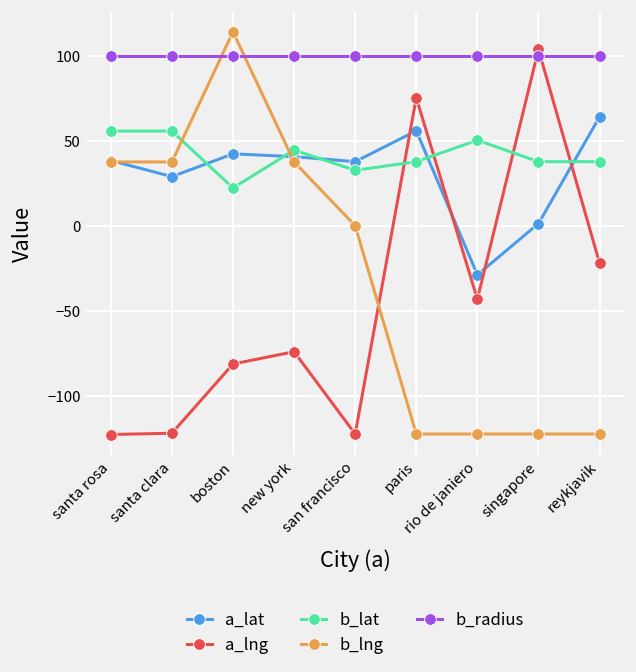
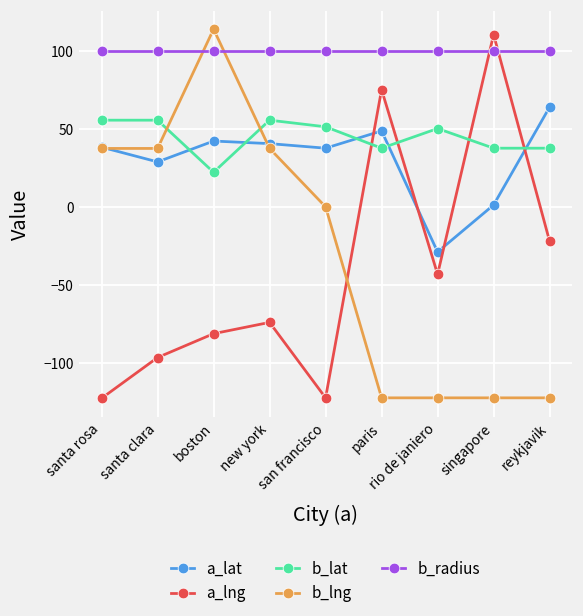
  {
    "a_lat": {
      "santa clara": 29,
      "boston": 42,
      "new york": 41,
      "san francisco": 38,
-     "paris": 56,
+     "paris": 49,
      "rio de janiero": -29,
      "singapore": 1,
      "reykjavik": 64
    },
    "a_lng": {
      "santa rosa": -123,
-     "santa clara": -122,
+     "santa clara": -97,
      "boston": -81,
      "new york": -74,
      "san francisco": -122,
      "paris": 75,
      "rio de janiero": -43,
-     "singapore": 104,
+     "singapore": 111,
      "reykjavik": -22
    },
    "b_lat": {
      "santa rosa": 56,
      "santa clara": 56,
      "boston": 22,
-     "new york": 45,
-     "san francisco": 33,
+     "new york": 56,
+     "san francisco": 52,
      "paris": 38,
      "rio de janiero": 50,
      "singapore": 38,
      "reykjavik": 38
    },
    "b_lng": {
      "santa clara": 38,
      "boston": 114,
      "new york": 38,
      "san francisco": 0,
      "paris": -122,
      "rio de janiero": -122,
      "singapore": -122,
      "reykjavik": -122
    },
    "b_radius": {
      "santa rosa": 100,
      "santa clara": 100,
      "boston": 100,
      "new york": 100,
      "san francisco": 100,
      "paris": 100,
      "rio de janiero": 100,
      "singapore": 100,
      "reykjavik": 100
    }
  }
